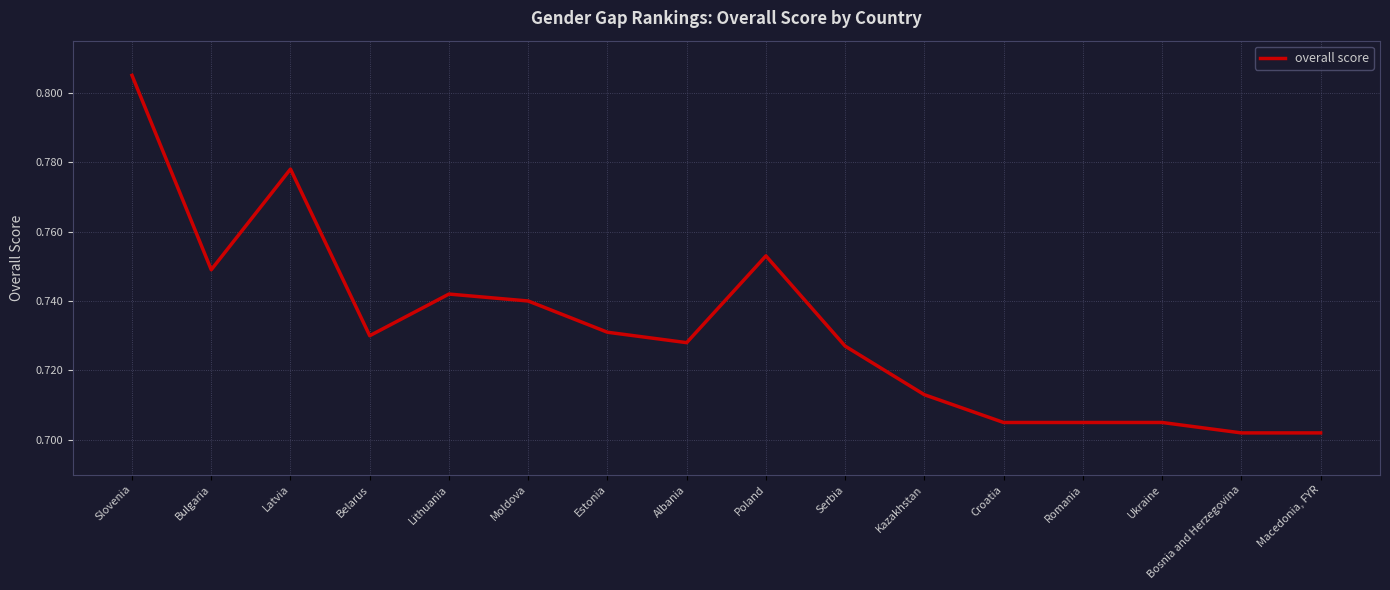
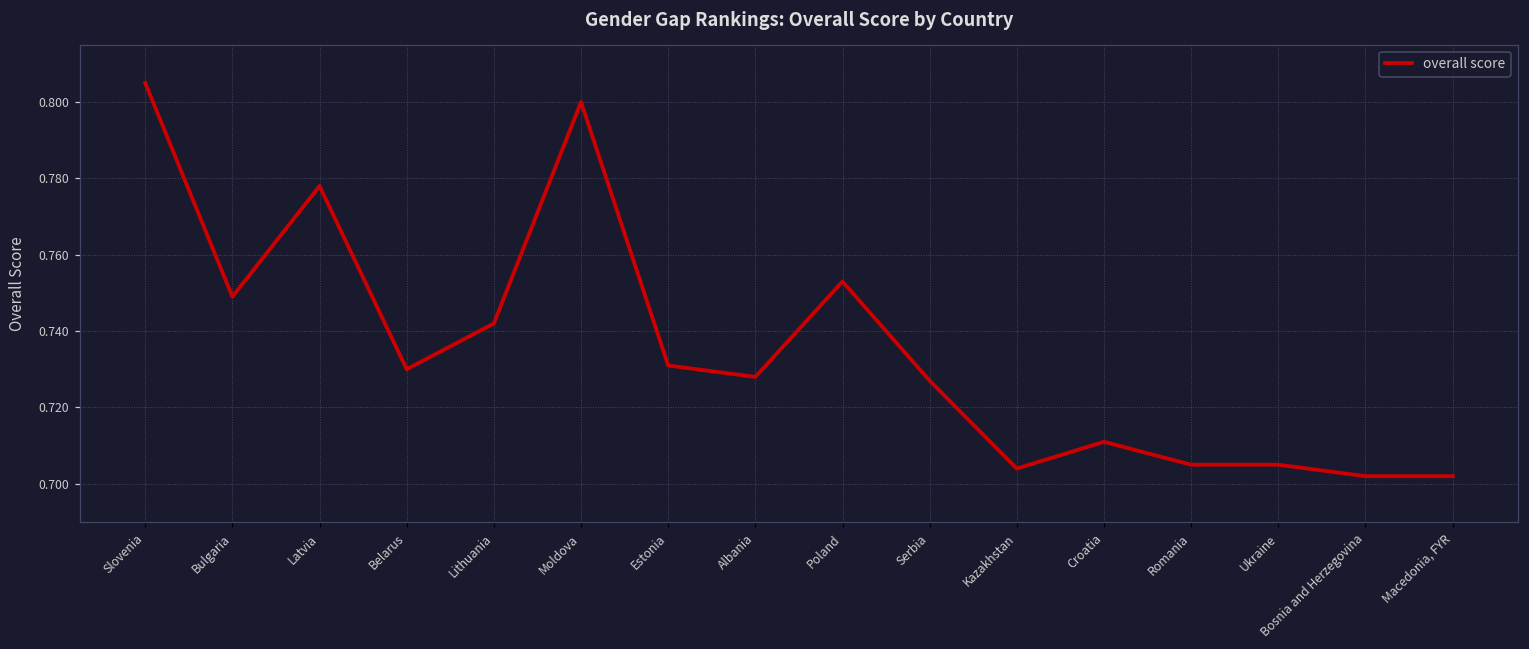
  {
    "Slovenia": 0.805,
    "Bulgaria": 0.749,
    "Latvia": 0.778,
    "Belarus": 0.730,
    "Lithuania": 0.742,
-   "Moldova": 0.74,
+   "Moldova": 0.80,
    "Estonia": 0.731,
    "Albania": 0.728,
    "Poland": 0.753,
    "Serbia": 0.727,
-   "Kazakhstan": 0.713,
-   "Croatia": 0.705,
+   "Kazakhstan": 0.704,
+   "Croatia": 0.711,
    "Romania": 0.705,
    "Ukraine": 0.705,
    "Bosnia and Herzegovina": 0.702,
    "Macedonia, FYR": 0.702
  }
